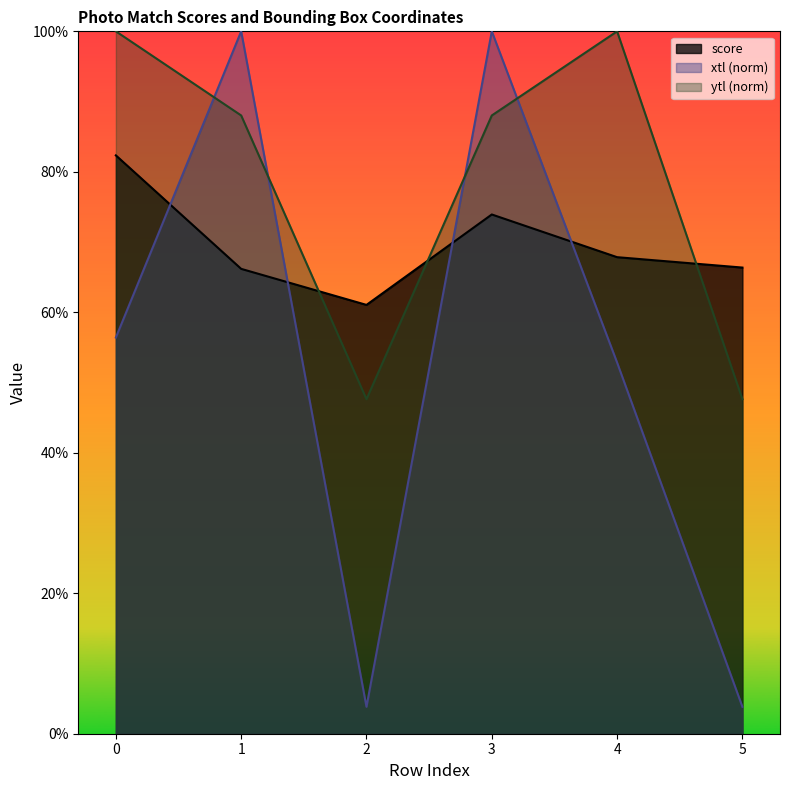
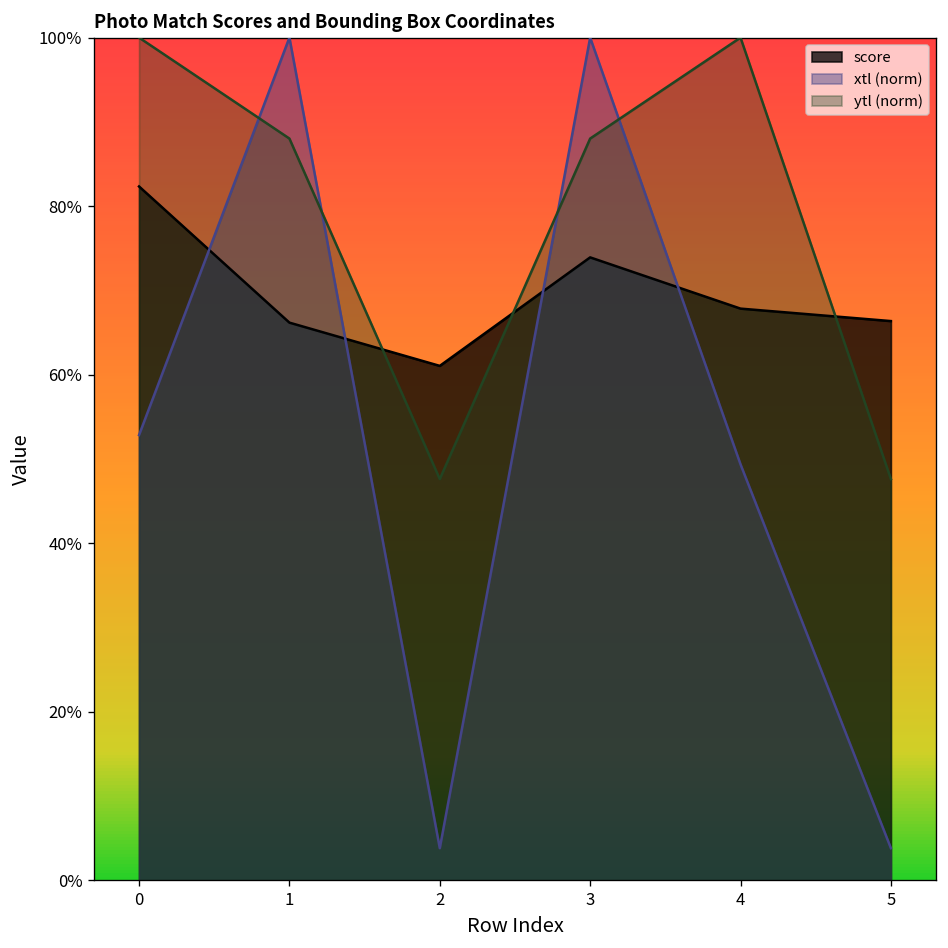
  {
    "xtl (norm)": {
-     "0": "56%",
+     "0": "53%",
      "1": "100%",
      "2": "4%",
      "3": "100%",
-     "4": "53%",
+     "4": "49%",
      "5": "4%"
    }
  }
